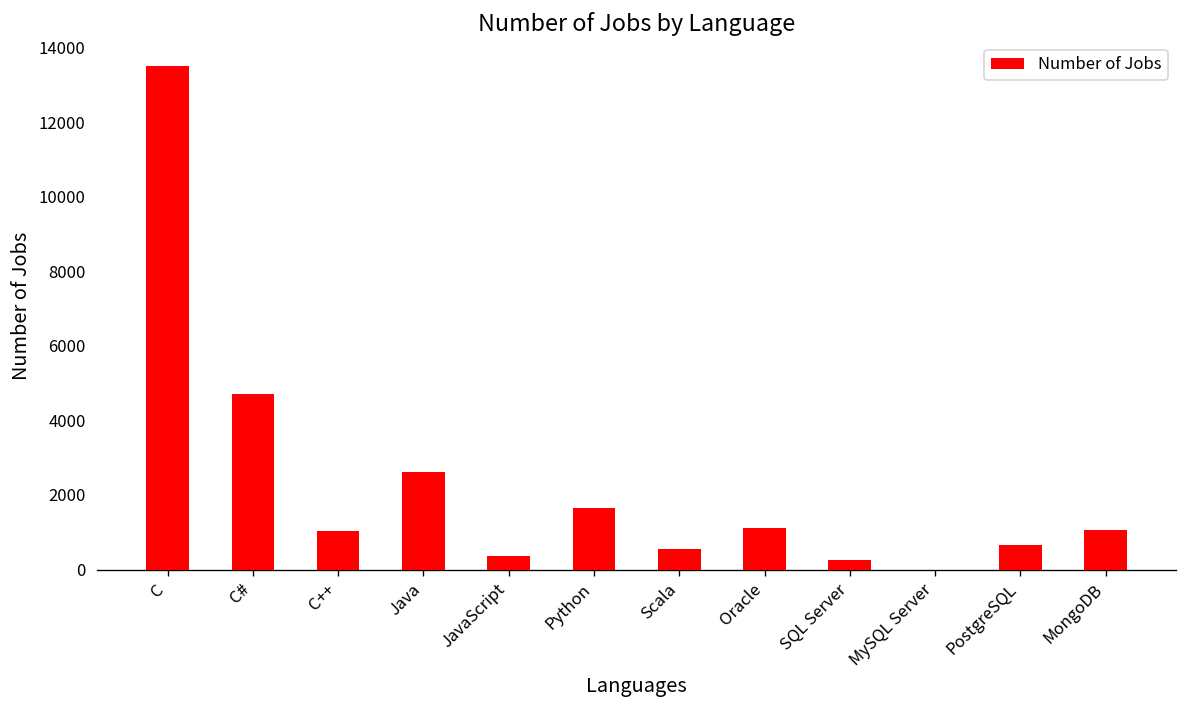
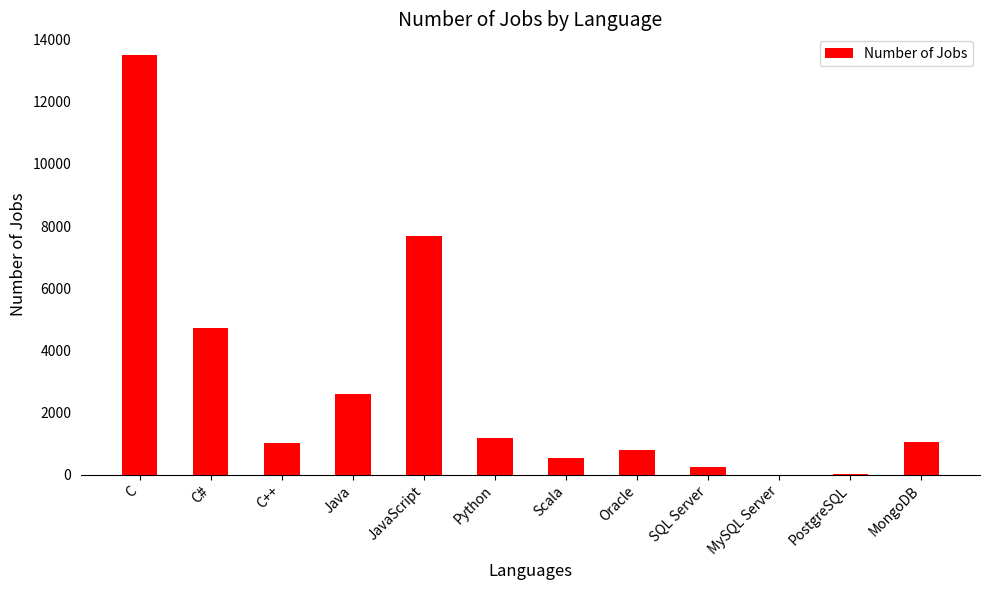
  {
    "C": 13500,
    "C#": 4700,
    "C++": 1000,
    "Java": 2600,
-   "JavaScript": 400,
-   "Python": 1600,
+   "JavaScript": 7700,
+   "Python": 1200,
    "Scala": 500,
-   "Oracle": 1100,
+   "Oracle": 800,
    "SQL Server": 300,
    "MySQL Server": 0,
-   "PostgreSQL": 700,
+   "PostgreSQL": 0,
    "MongoDB": 1100
  }
